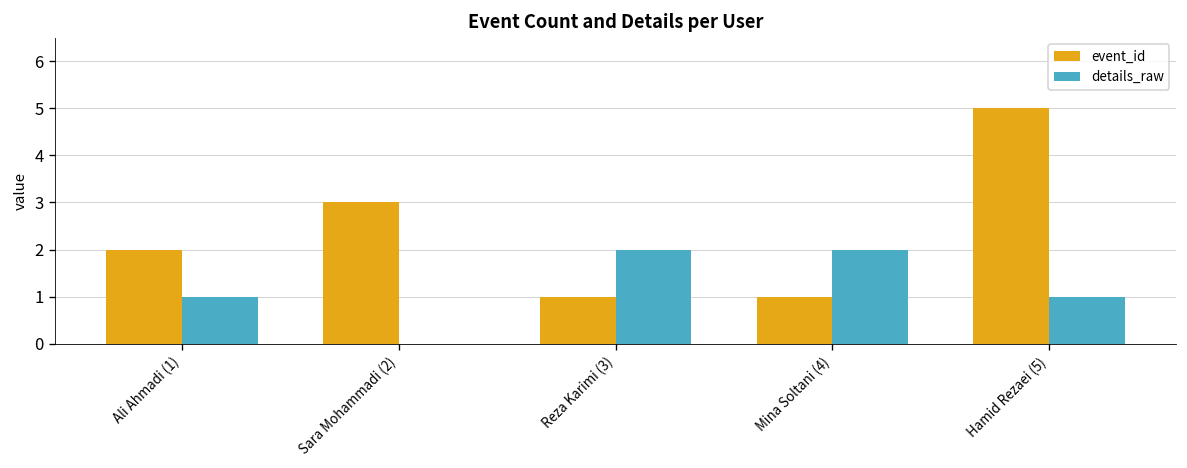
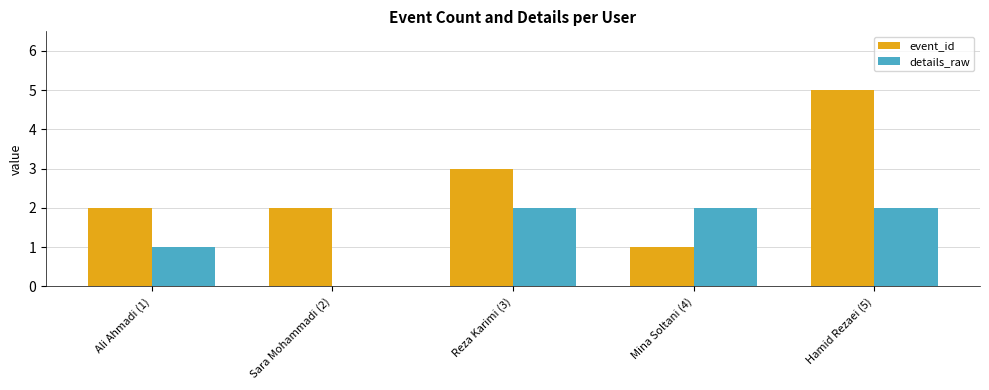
  {
    "event_id": {
      "Ali Ahmadi (1)": 2,
-     "Sara Mohammadi (2)": 3,
-     "Reza Karimi (3)": 1,
+     "Sara Mohammadi (2)": 2,
+     "Reza Karimi (3)": 3,
      "Mina Soltani (4)": 1,
      "Hamid Rezaei (5)": 5
    },
    "details_raw": {
      "Ali Ahmadi (1)": 1,
      "Sara Mohammadi (2)": 0,
      "Reza Karimi (3)": 2,
      "Mina Soltani (4)": 2,
-     "Hamid Rezaei (5)": 1
+     "Hamid Rezaei (5)": 2
    }
  }
